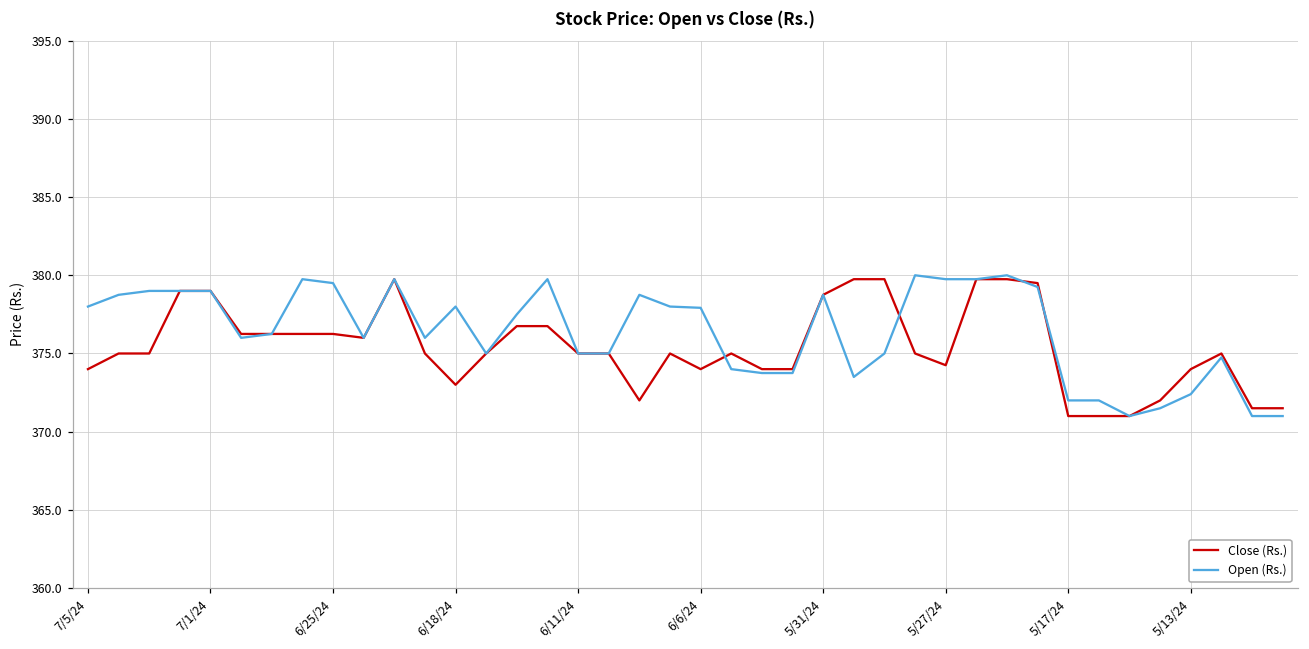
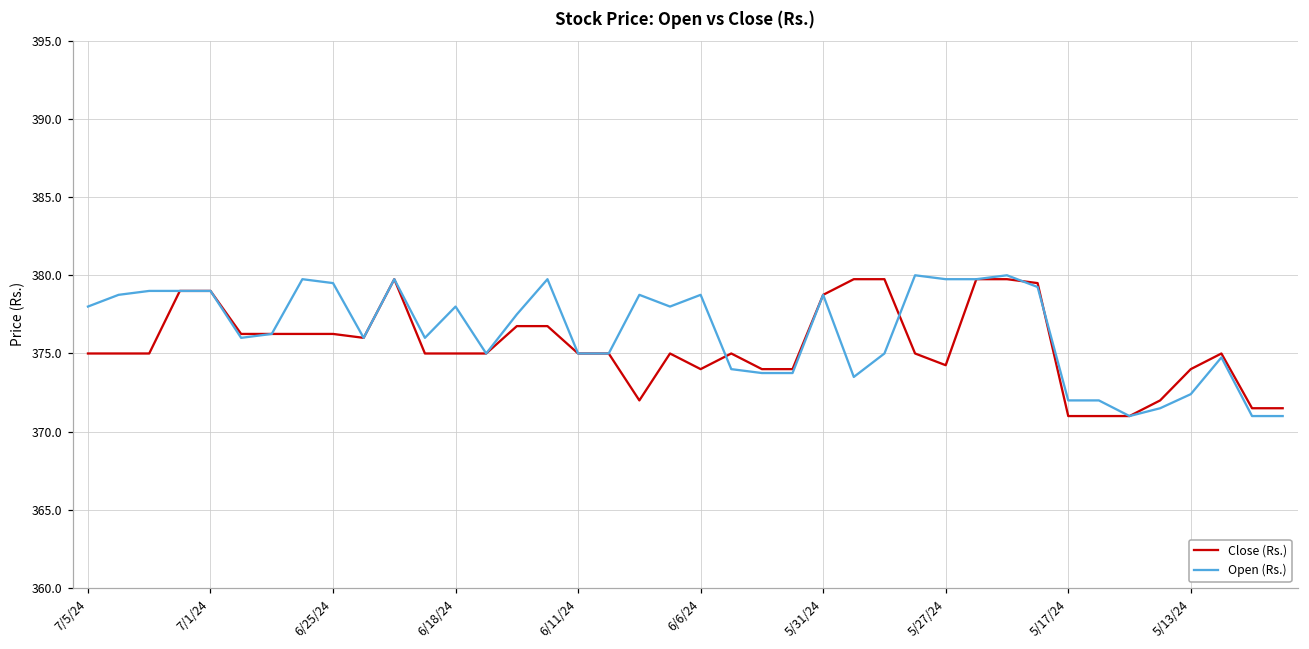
  {
    "Close (Rs.)": {
-     "7/5/24": 374,
+     "7/5/24": 375,
      "6/25/24": 376.3,
-     "6/18/24": 373,
+     "6/18/24": 375,
      "6/6/24": 374,
      "5/27/24": 374.3,
      "5/17/24": 371,
      "5/13/24": 374
    },
    "Open (Rs.)": {
      "7/5/24": 378.0,
      "6/25/24": 379.5,
      "6/18/24": 378.0,
-     "6/6/24": 377.9,
+     "6/6/24": 378.8,
      "5/27/24": 379.8,
      "5/17/24": 372.0,
      "5/13/24": 372.4
    }
  }
